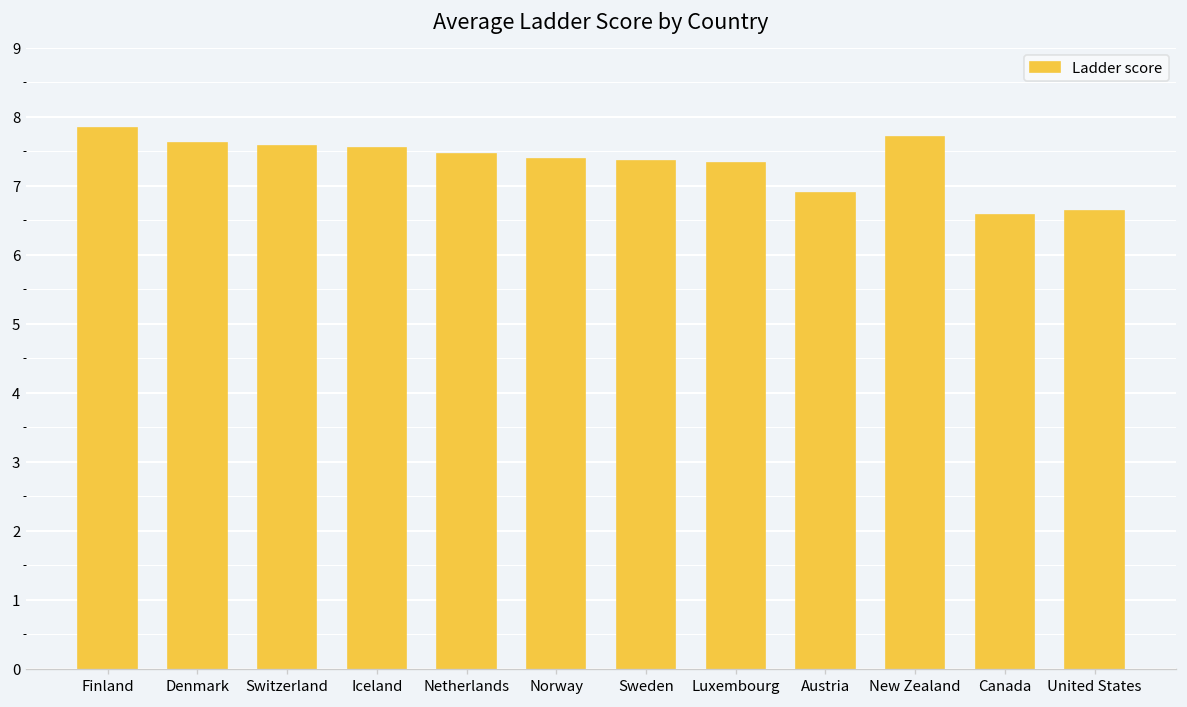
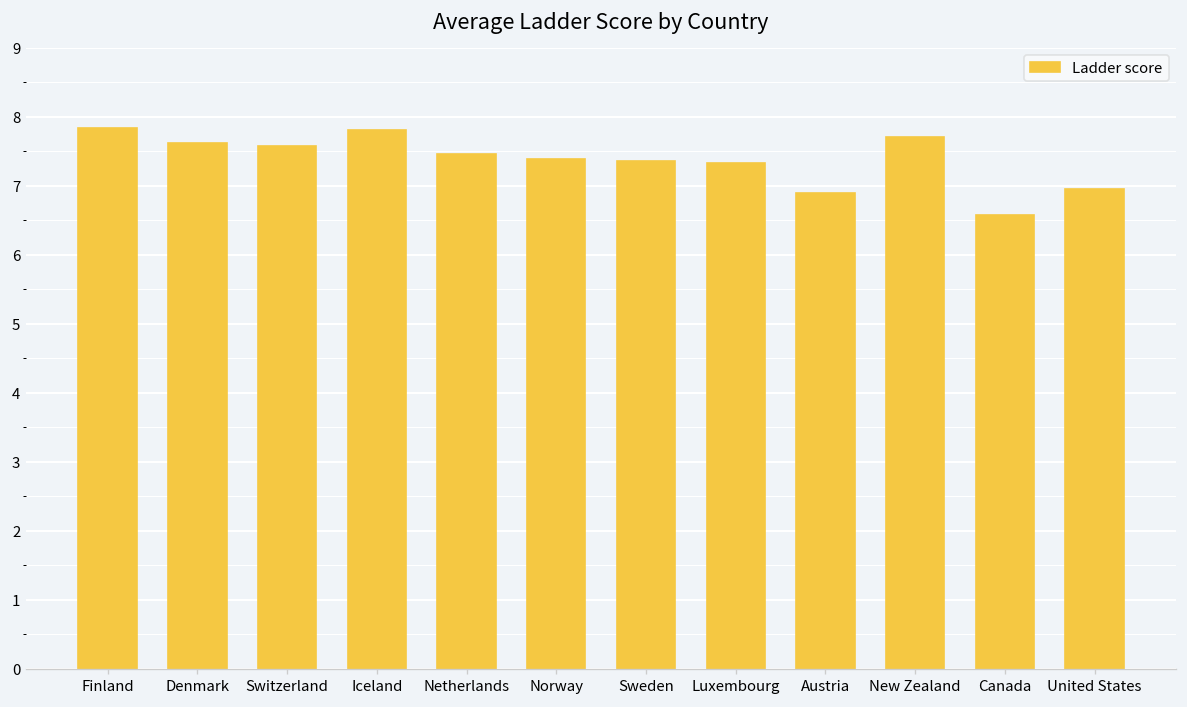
  {
    "Finland": 7.8,
    "Denmark": 7.6,
    "Switzerland": 7.6,
-   "Iceland": 7.6,
+   "Iceland": 7.8,
    "Netherlands": 7.5,
    "Norway": 7.4,
    "Sweden": 7.4,
    "Luxembourg": 7.3,
    "Austria": 6.9,
    "New Zealand": 7.7,
    "Canada": 6.6,
-   "United States": 6.6
+   "United States": 7.0
  }
